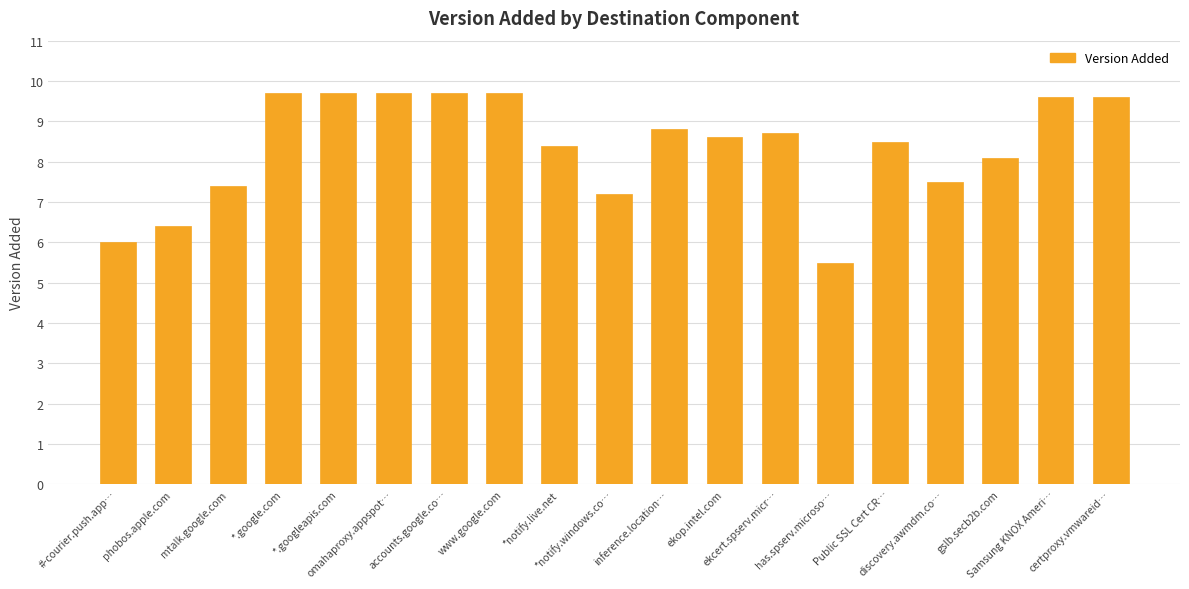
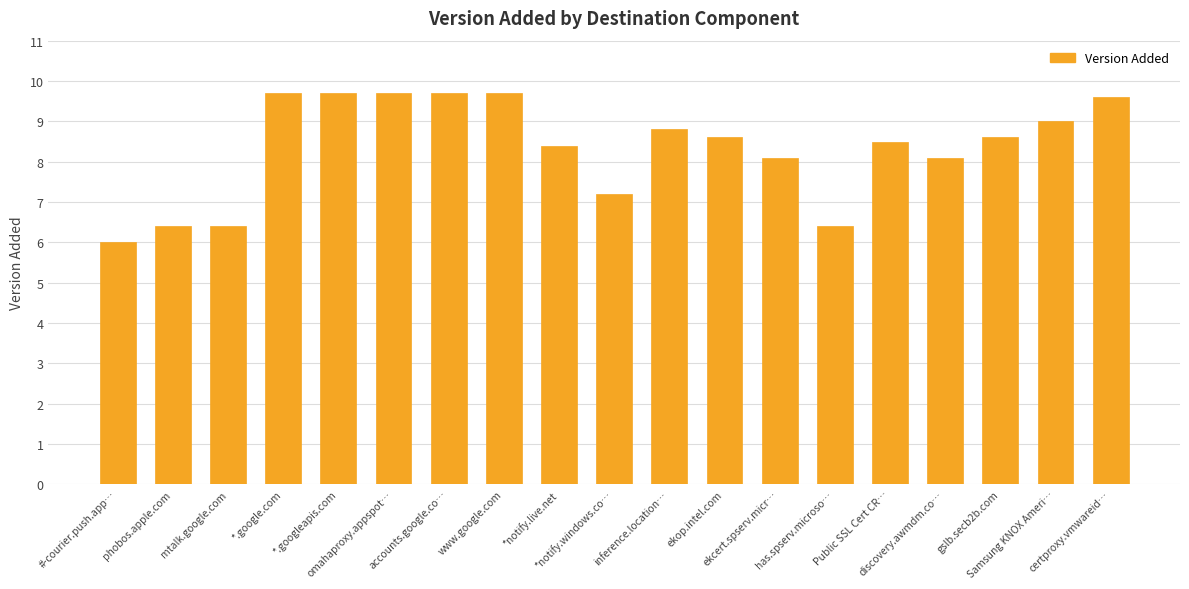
  {
    "#-courier.push.app…": 6.0,
    "phobos.apple.com": 6.4,
-   "mtalk.google.com": 7.4,
+   "mtalk.google.com": 6.4,
    "*.google.com": 9.7,
    "*.googleapis.com": 9.7,
    "omahaproxy.appspot…": 9.7,
    "accounts.google.co…": 9.7,
    "www.google.com": 9.7,
    "*notify.live.net": 8.4,
    "*notify.windows.co…": 7.2,
    "inference.location…": 8.8,
    "ekop.intel.com": 8.6,
-   "ekcert.spserv.micr…": 8.7,
-   "has.spserv.microso…": 5.5,
+   "ekcert.spserv.micr…": 8.1,
+   "has.spserv.microso…": 6.4,
    "Public SSL Cert CR…": 8.5,
-   "discovery.awmdm.co…": 7.5,
-   "gslb.secb2b.com": 8.1,
-   "Samsung KNOX Ameri…": 9.6,
+   "discovery.awmdm.co…": 8.1,
+   "gslb.secb2b.com": 8.6,
+   "Samsung KNOX Ameri…": 9.0,
    "certproxy.vmwareid…": 9.6
  }
